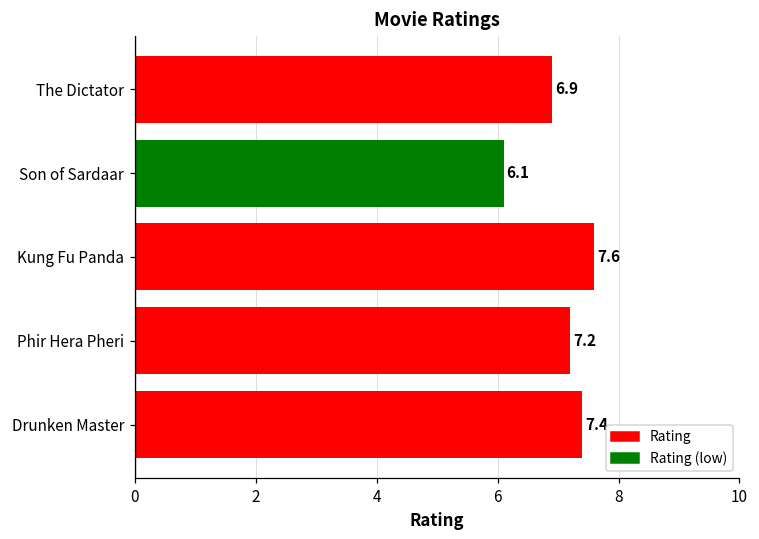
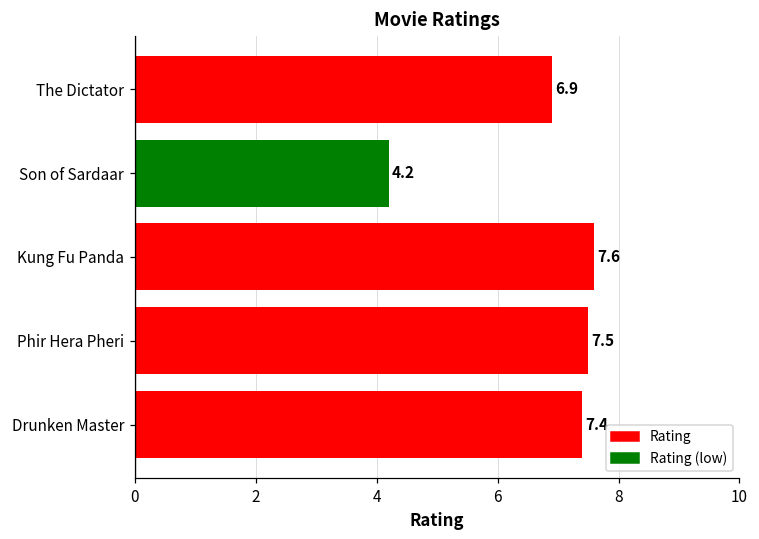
  {
    "The Dictator": 6.9,
-   "Son of Sardaar": 6.1,
+   "Son of Sardaar": 4.2,
    "Kung Fu Panda": 7.6,
-   "Phir Hera Pheri": 7.2
+   "Phir Hera Pheri": 7.5
  }
